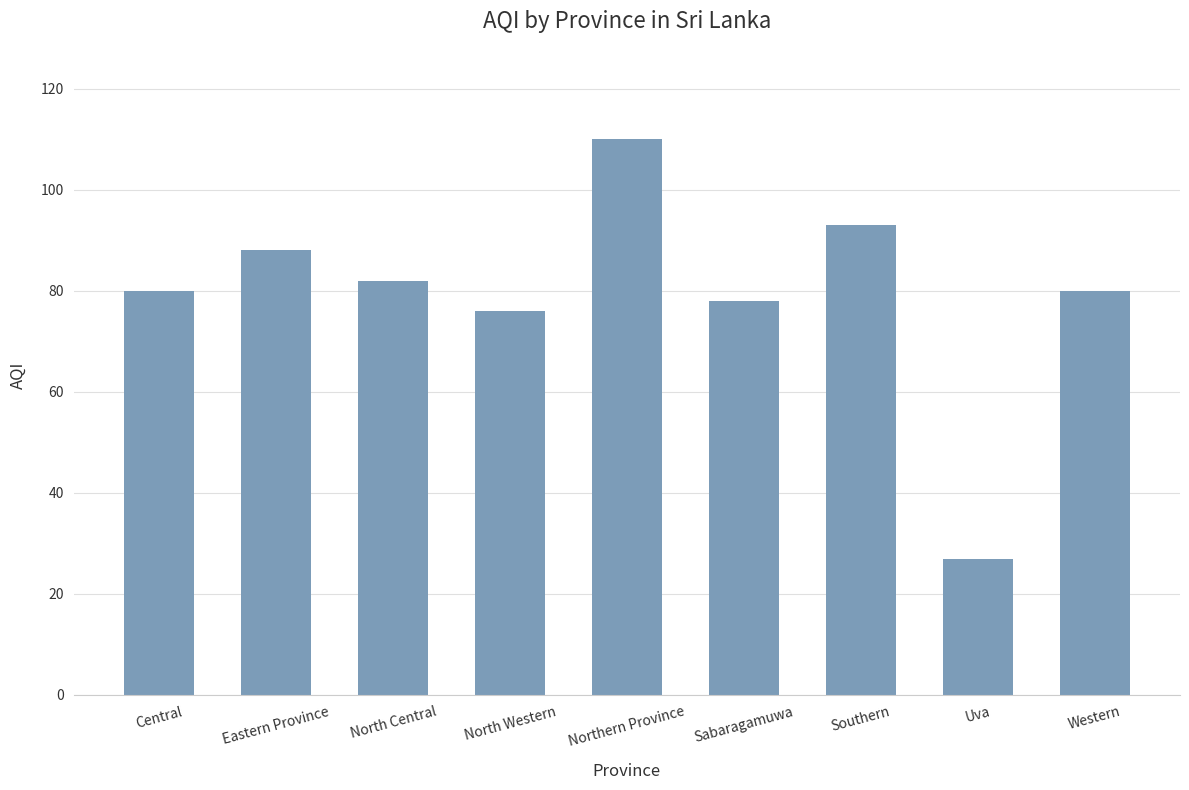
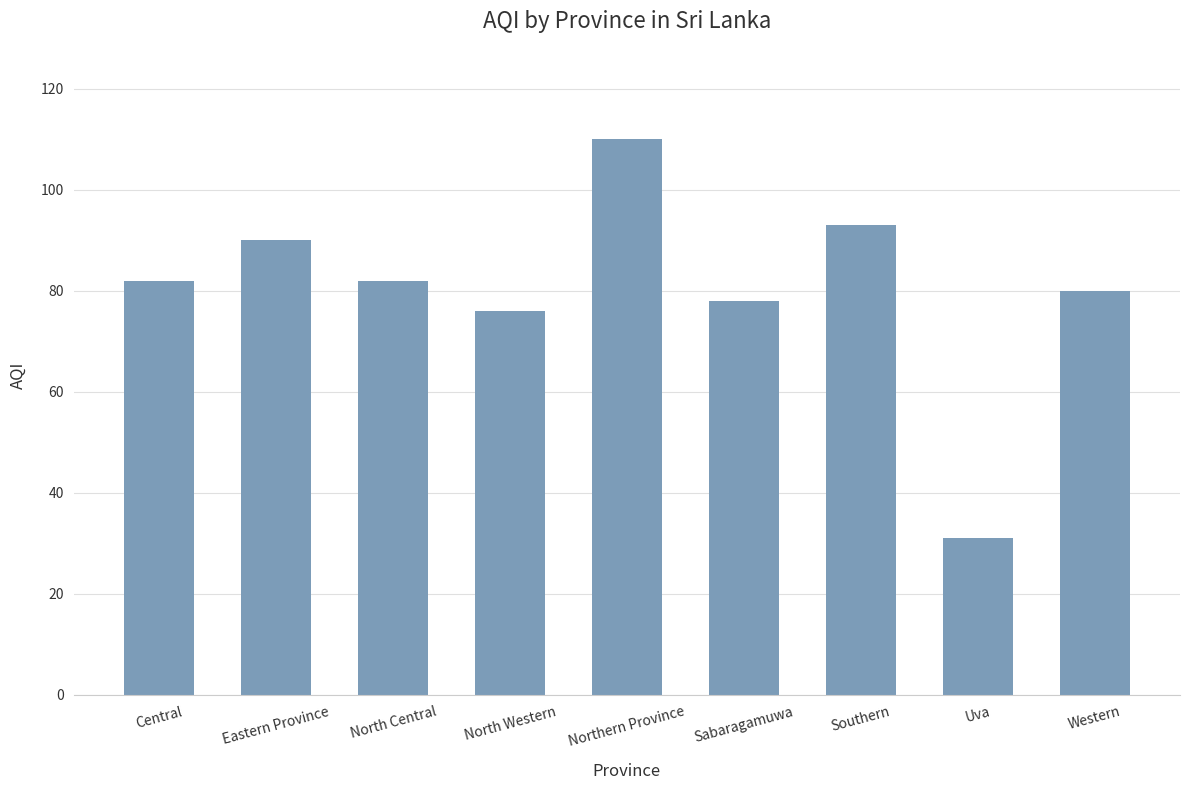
  {
-   "Central": 80,
-   "Eastern Province": 88,
+   "Central": 82,
+   "Eastern Province": 90,
    "North Central": 82,
    "North Western": 76,
    "Northern Province": 110,
    "Sabaragamuwa": 78,
    "Southern": 93,
-   "Uva": 27,
+   "Uva": 31,
    "Western": 80
  }
